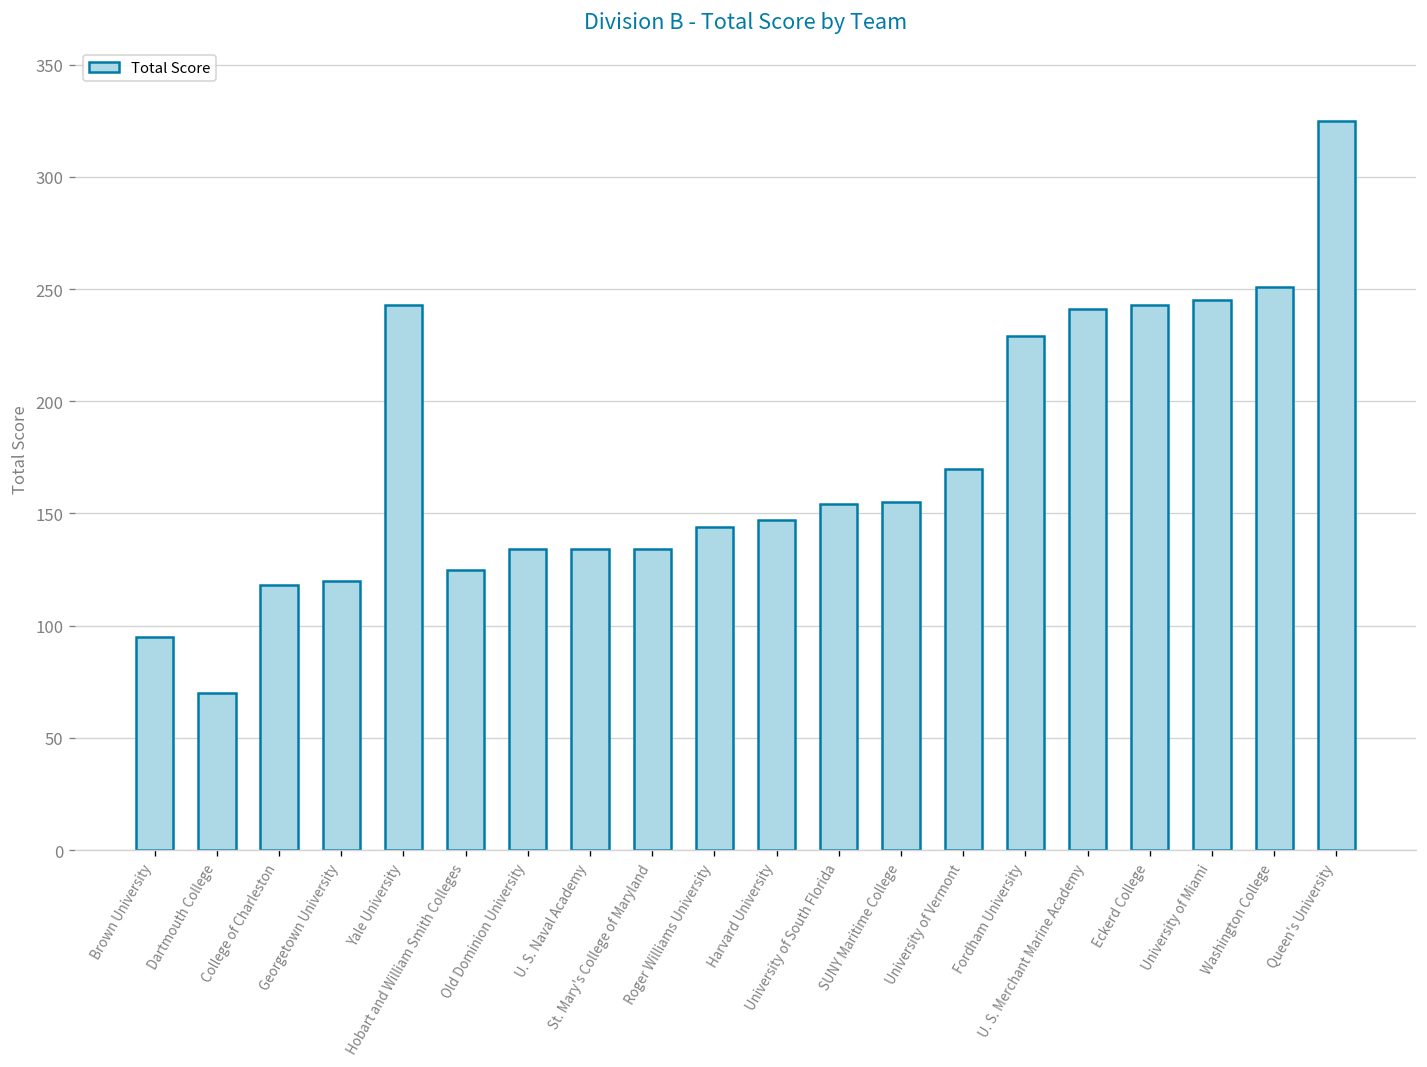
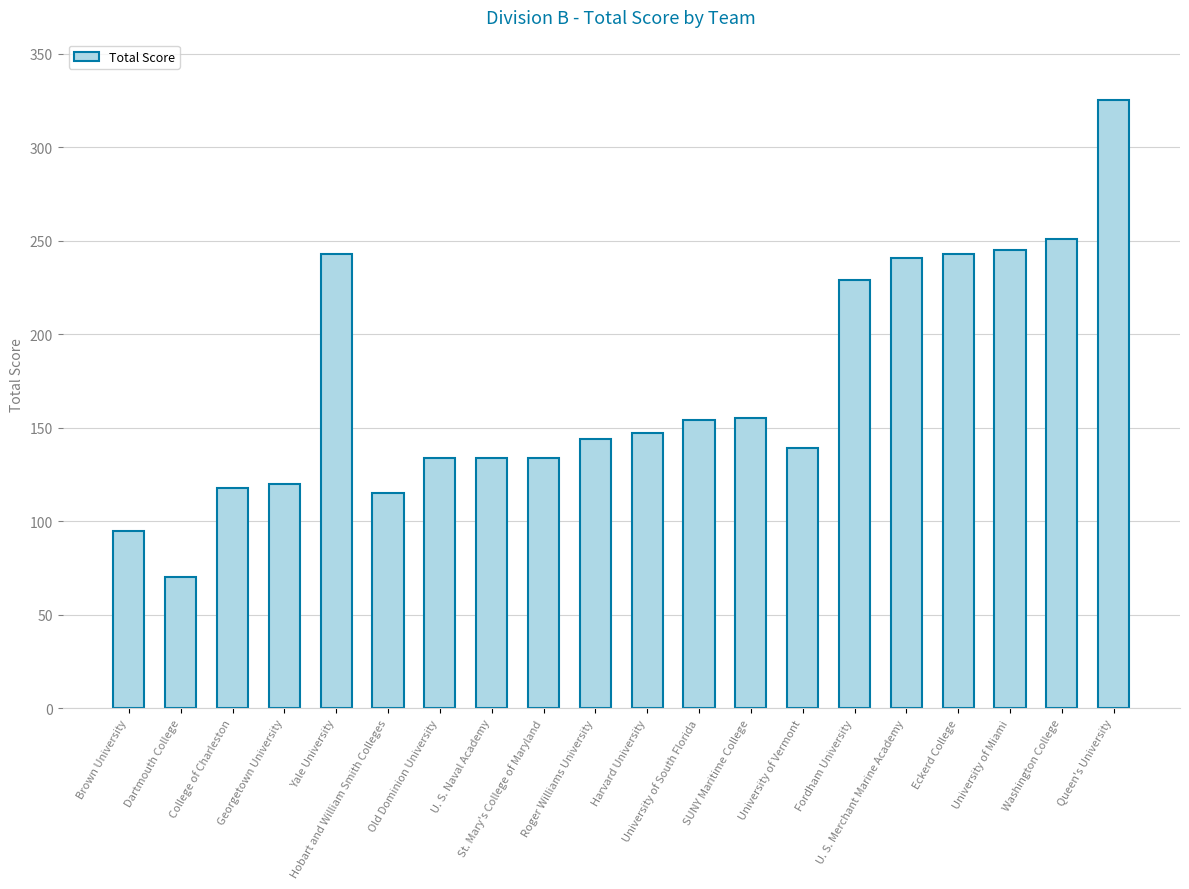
  {
    "Brown University": 95,
    "Dartmouth College": 70,
    "College of Charleston": 118,
    "Georgetown University": 120,
    "Yale University": 243,
-   "Hobart and William Smith Colleges": 125,
+   "Hobart and William Smith Colleges": 115,
    "Old Dominion University": 134,
    "U. S. Naval Academy": 134,
    "St. Mary's College of Maryland": 134,
    "Roger Williams University": 144,
    "Harvard University": 147,
    "University of South Florida": 154,
    "SUNY Maritime College": 155,
-   "University of Vermont": 170,
+   "University of Vermont": 139,
    "Fordham University": 229,
    "U. S. Merchant Marine Academy": 241,
    "Eckerd College": 243,
    "University of Miami": 245,
    "Washington College": 251,
    "Queen's University": 325
  }
